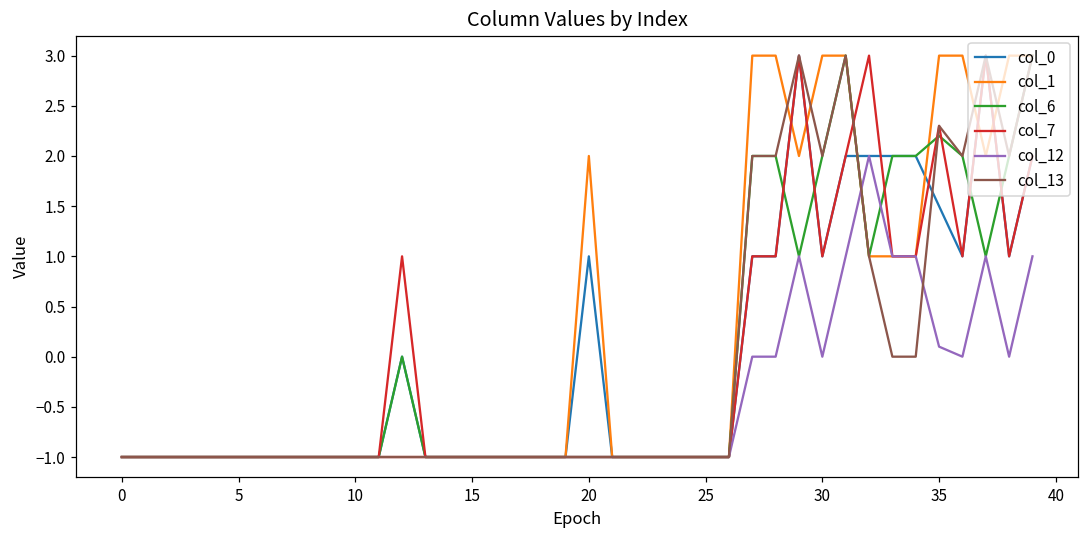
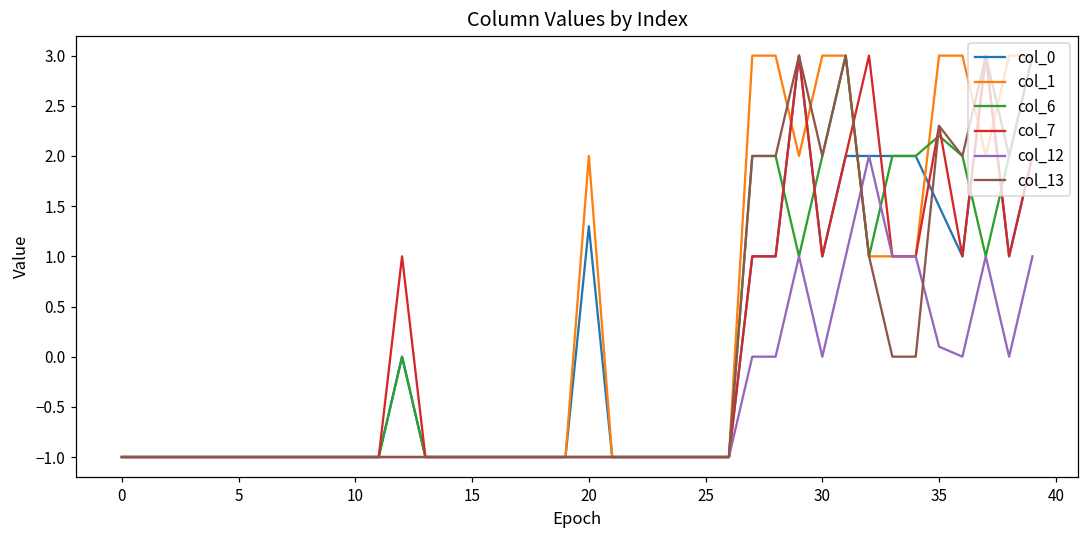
  {
    "col_0": {
-     "20": 1.0,
+     "20": 1.3,
      "35": 1.5
    },
    "col_1": {
      "20": 2.0,
      "30": 3.0,
      "35": 3.0
    },
    "col_6": {
      "35": 2.2
    },
    "col_12": {
      "30": 0.0,
      "35": 0.1
    }
  }
